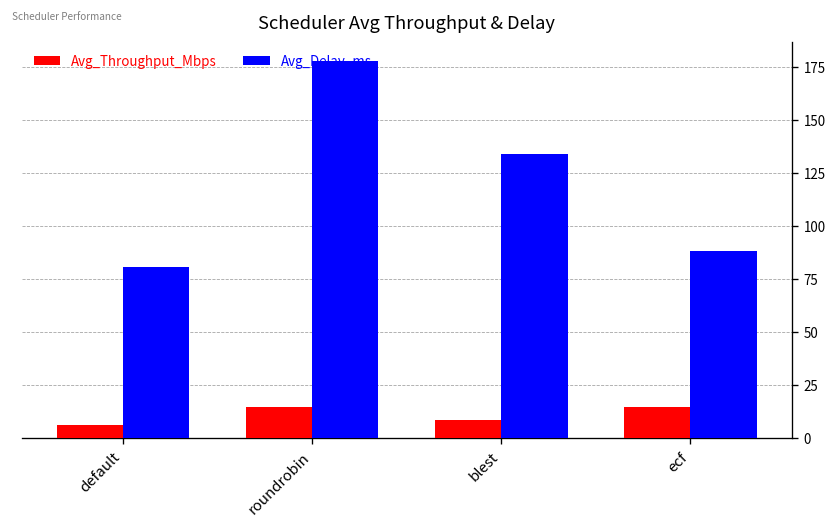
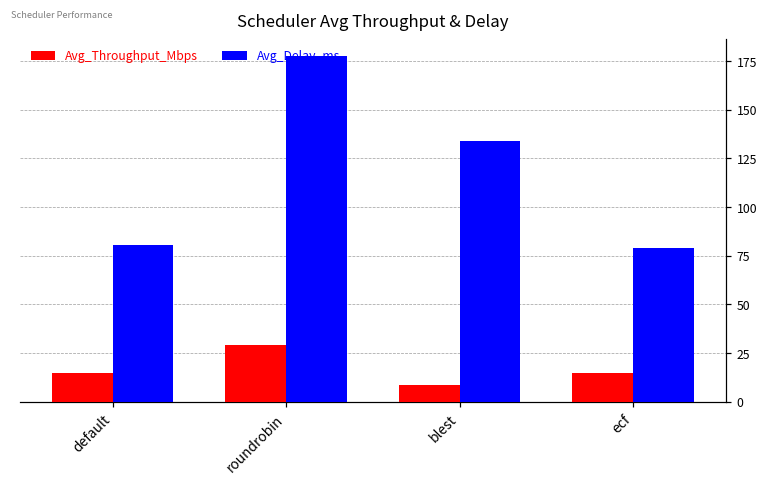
  {
    "Avg_Throughput_Mbps": {
-     "default": 6,
-     "roundrobin": 15,
+     "default": 15,
+     "roundrobin": 29,
      "blest": 9,
      "ecf": 15
    },
    "Avg_Delay_ms": {
      "default": 81,
      "roundrobin": 178,
      "blest": 134,
-     "ecf": 88
+     "ecf": 79
    }
  }
